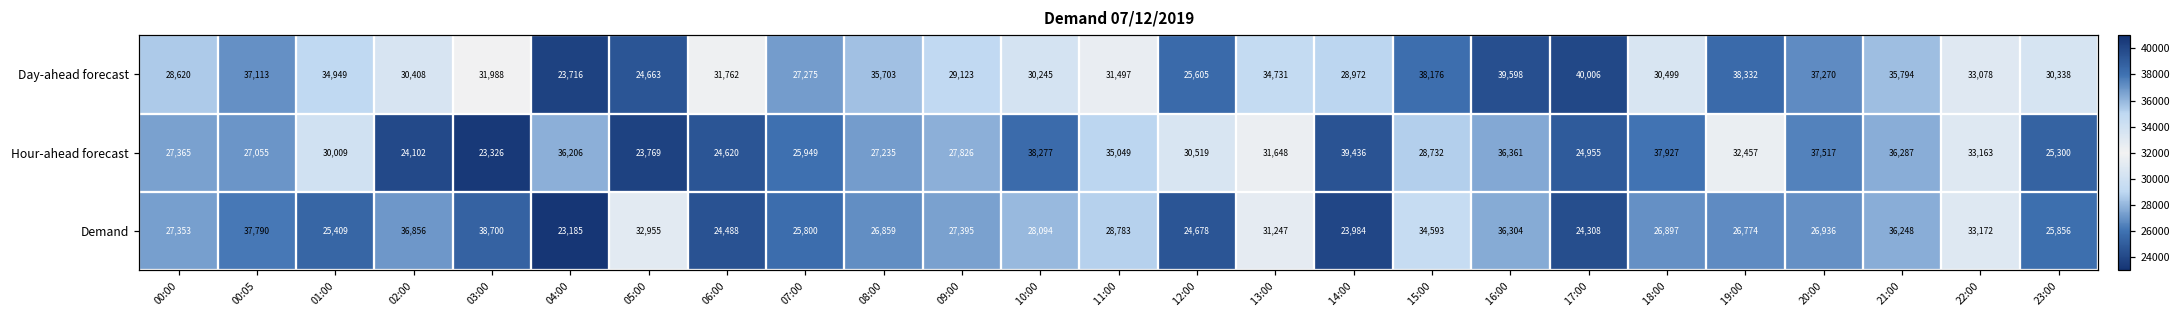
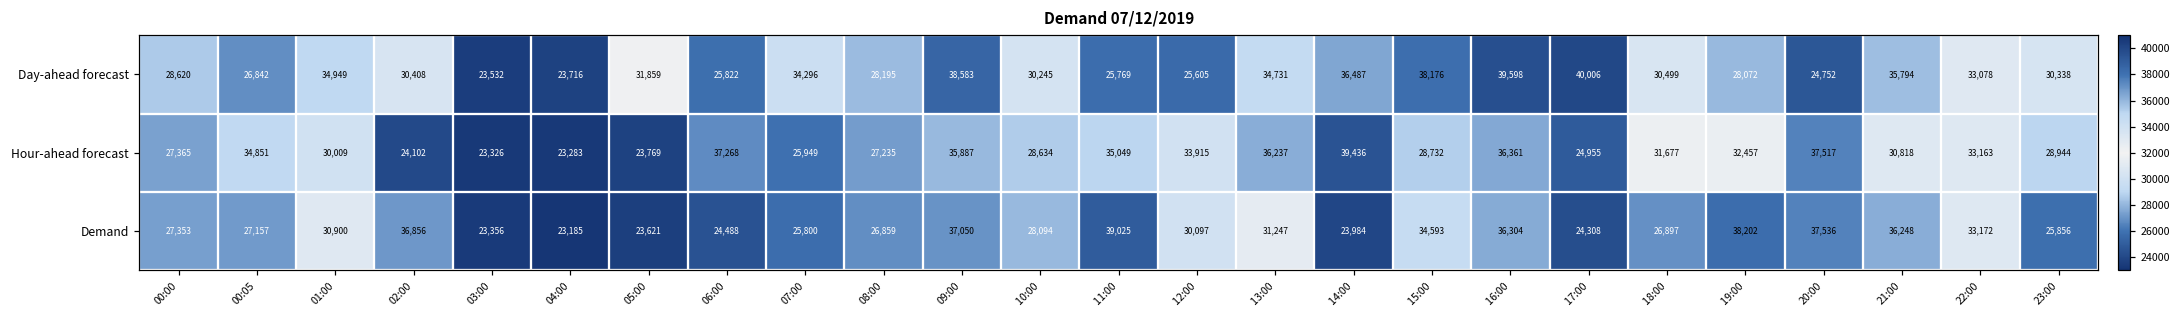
  {
    "Day-ahead forecast": {
      "00:00": "28,620",
-     "00:05": "37,113",
+     "00:05": "26,842",
      "01:00": "34,949",
      "02:00": "30,408",
-     "03:00": "31,988",
+     "03:00": "23,532",
      "04:00": "23,716",
-     "05:00": "24,663",
-     "06:00": "31,762",
-     "07:00": "27,275",
-     "08:00": "35,703",
-     "09:00": "29,123",
+     "05:00": "31,859",
+     "06:00": "25,822",
+     "07:00": "34,296",
+     "08:00": "28,195",
+     "09:00": "38,583",
      "10:00": "30,245",
-     "11:00": "31,497",
+     "11:00": "25,769",
      "12:00": "25,605",
      "13:00": "34,731",
-     "14:00": "28,972",
+     "14:00": "36,487",
      "15:00": "38,176",
      "16:00": "39,598",
      "17:00": "40,006",
      "18:00": "30,499",
-     "19:00": "38,332",
-     "20:00": "37,270",
+     "19:00": "28,072",
+     "20:00": "24,752",
      "21:00": "35,794",
      "22:00": "33,078",
      "23:00": "30,338"
    },
    "Hour-ahead forecast": {
      "00:00": "27,365",
-     "00:05": "27,055",
+     "00:05": "34,851",
      "01:00": "30,009",
      "02:00": "24,102",
      "03:00": "23,326",
-     "04:00": "36,206",
+     "04:00": "23,283",
      "05:00": "23,769",
-     "06:00": "24,620",
+     "06:00": "37,268",
      "07:00": "25,949",
      "08:00": "27,235",
-     "09:00": "27,826",
-     "10:00": "38,277",
+     "09:00": "35,887",
+     "10:00": "28,634",
      "11:00": "35,049",
-     "12:00": "30,519",
-     "13:00": "31,648",
+     "12:00": "33,915",
+     "13:00": "36,237",
      "14:00": "39,436",
      "15:00": "28,732",
      "16:00": "36,361",
      "17:00": "24,955",
-     "18:00": "37,927",
+     "18:00": "31,677",
      "19:00": "32,457",
      "20:00": "37,517",
-     "21:00": "36,287",
+     "21:00": "30,818",
      "22:00": "33,163",
-     "23:00": "25,300"
+     "23:00": "28,944"
    },
    "Demand": {
      "00:00": "27,353",
-     "00:05": "37,790",
-     "01:00": "25,409",
+     "00:05": "27,157",
+     "01:00": "30,900",
      "02:00": "36,856",
-     "03:00": "38,700",
+     "03:00": "23,356",
      "04:00": "23,185",
-     "05:00": "32,955",
+     "05:00": "23,621",
      "06:00": "24,488",
      "07:00": "25,800",
      "08:00": "26,859",
-     "09:00": "27,395",
+     "09:00": "37,050",
      "10:00": "28,094",
-     "11:00": "28,783",
-     "12:00": "24,678",
+     "11:00": "39,025",
+     "12:00": "30,097",
      "13:00": "31,247",
      "14:00": "23,984",
      "15:00": "34,593",
      "16:00": "36,304",
      "17:00": "24,308",
      "18:00": "26,897",
-     "19:00": "26,774",
-     "20:00": "26,936",
+     "19:00": "38,202",
+     "20:00": "37,536",
      "21:00": "36,248",
      "22:00": "33,172",
      "23:00": "25,856"
    }
  }
